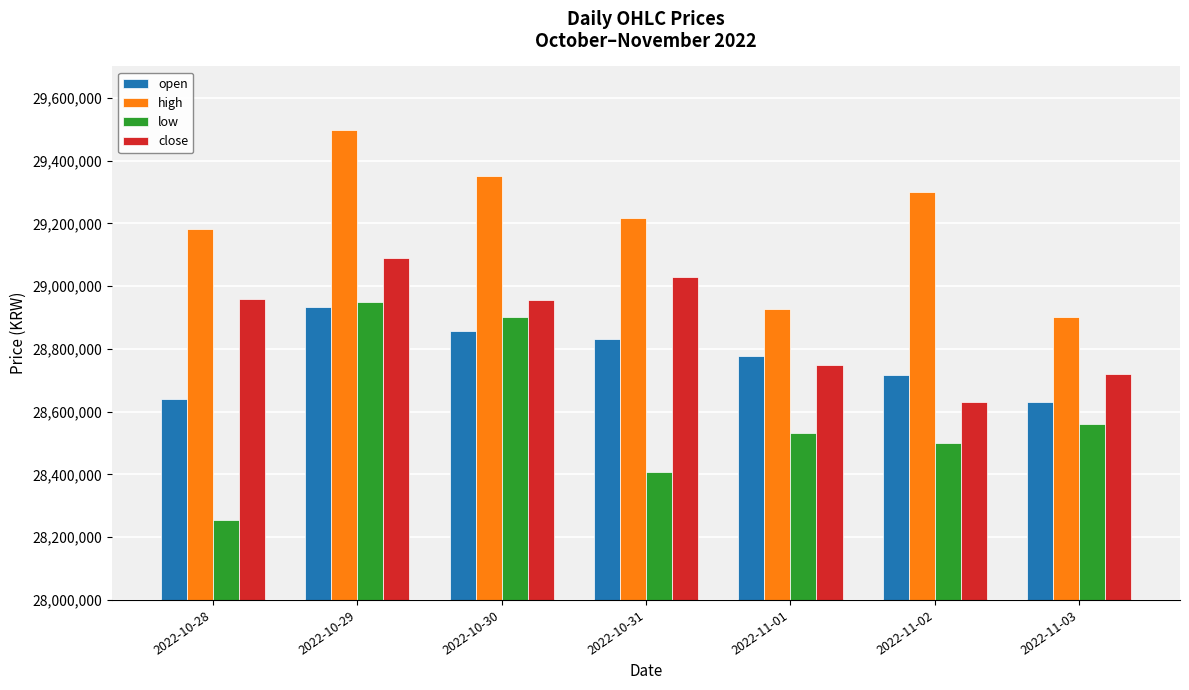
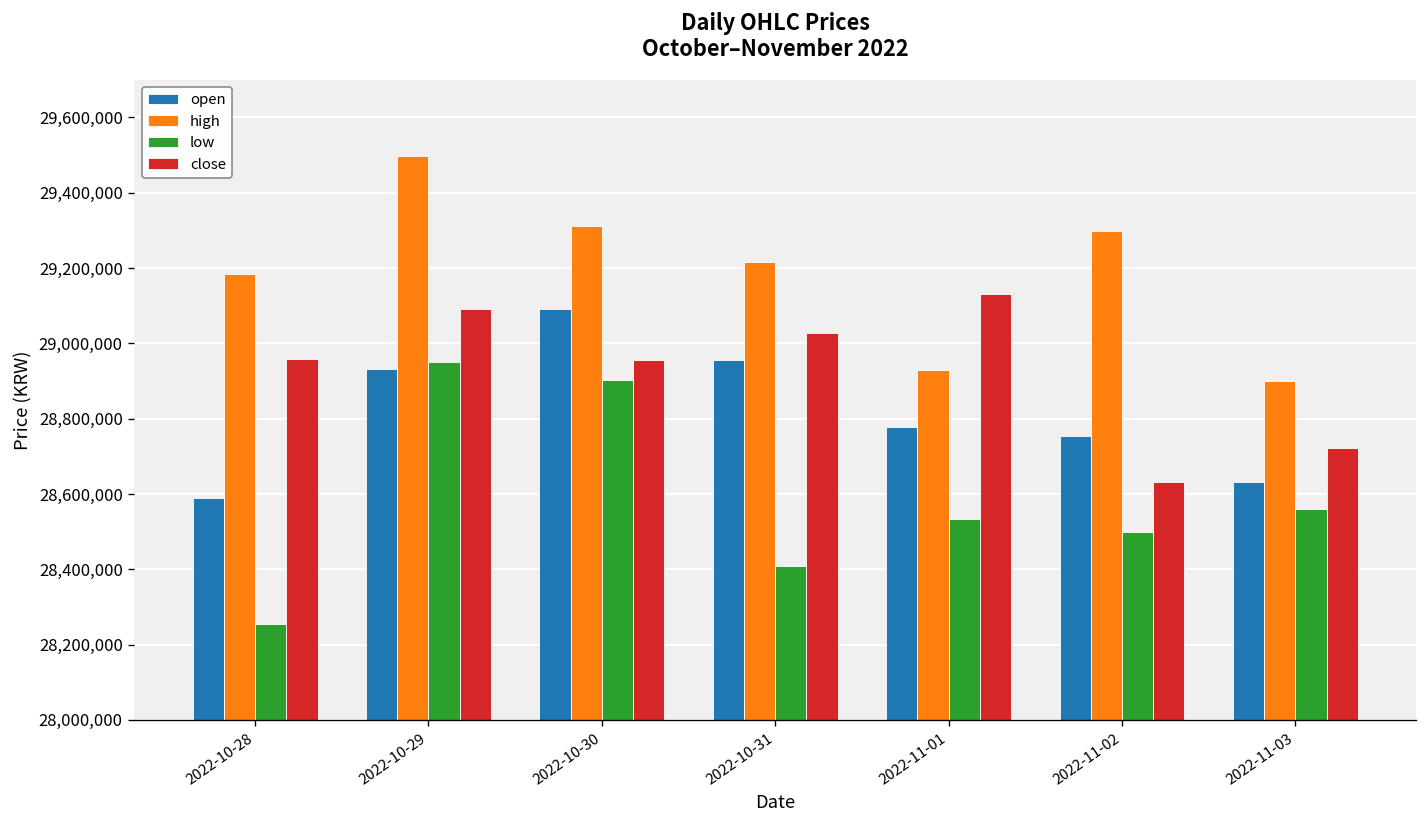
  {
    "open": {
-     "2022-10-28": "28,640,000",
+     "2022-10-28": "28,590,000",
      "2022-10-29": "28,930,000",
-     "2022-10-30": "28,860,000",
-     "2022-10-31": "28,830,000",
+     "2022-10-30": "29,090,000",
+     "2022-10-31": "28,960,000",
      "2022-11-01": "28,780,000",
-     "2022-11-02": "28,720,000",
+     "2022-11-02": "28,750,000",
      "2022-11-03": "28,630,000"
    },
    "high": {
      "2022-10-28": "29,180,000",
      "2022-10-29": "29,500,000",
-     "2022-10-30": "29,350,000",
+     "2022-10-30": "29,310,000",
      "2022-10-31": "29,220,000",
      "2022-11-01": "28,930,000",
      "2022-11-02": "29,300,000",
      "2022-11-03": "28,900,000"
    },
    "low": {
      "2022-10-28": "28,250,000",
      "2022-10-29": "28,950,000",
      "2022-10-30": "28,900,000",
      "2022-10-31": "28,410,000",
      "2022-11-01": "28,530,000",
      "2022-11-02": "28,500,000",
      "2022-11-03": "28,560,000"
    },
    "close": {
      "2022-10-28": "28,960,000",
      "2022-10-29": "29,090,000",
      "2022-10-30": "28,960,000",
      "2022-10-31": "29,030,000",
-     "2022-11-01": "28,750,000",
+     "2022-11-01": "29,130,000",
      "2022-11-02": "28,630,000",
      "2022-11-03": "28,720,000"
    }
  }
